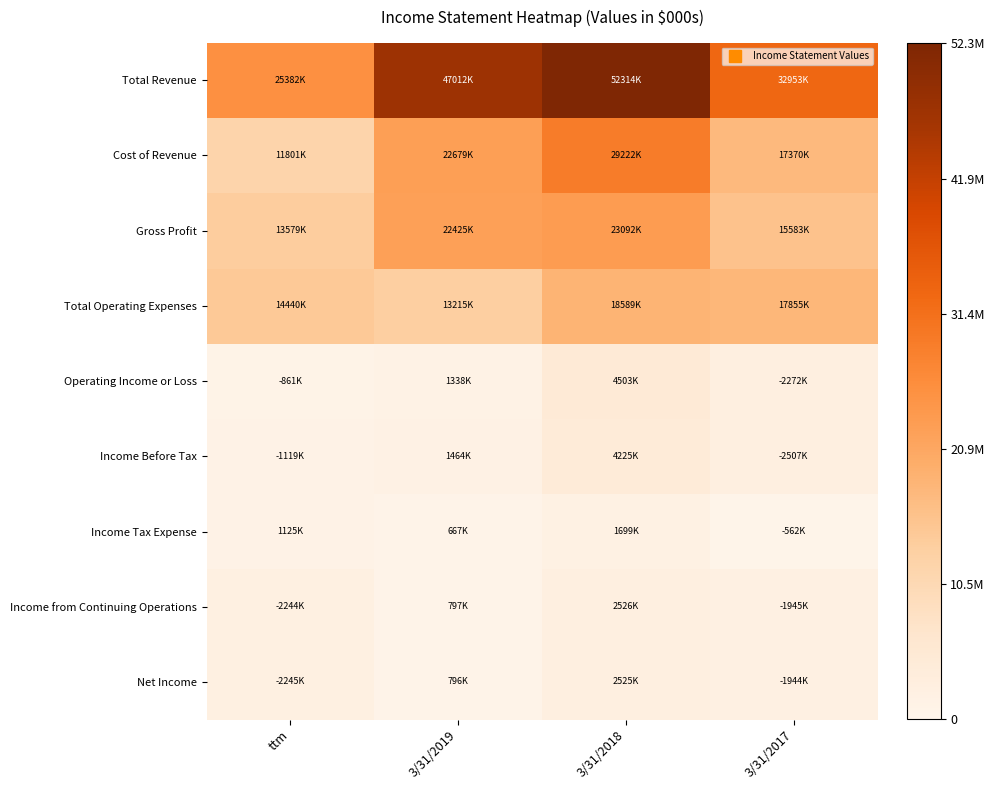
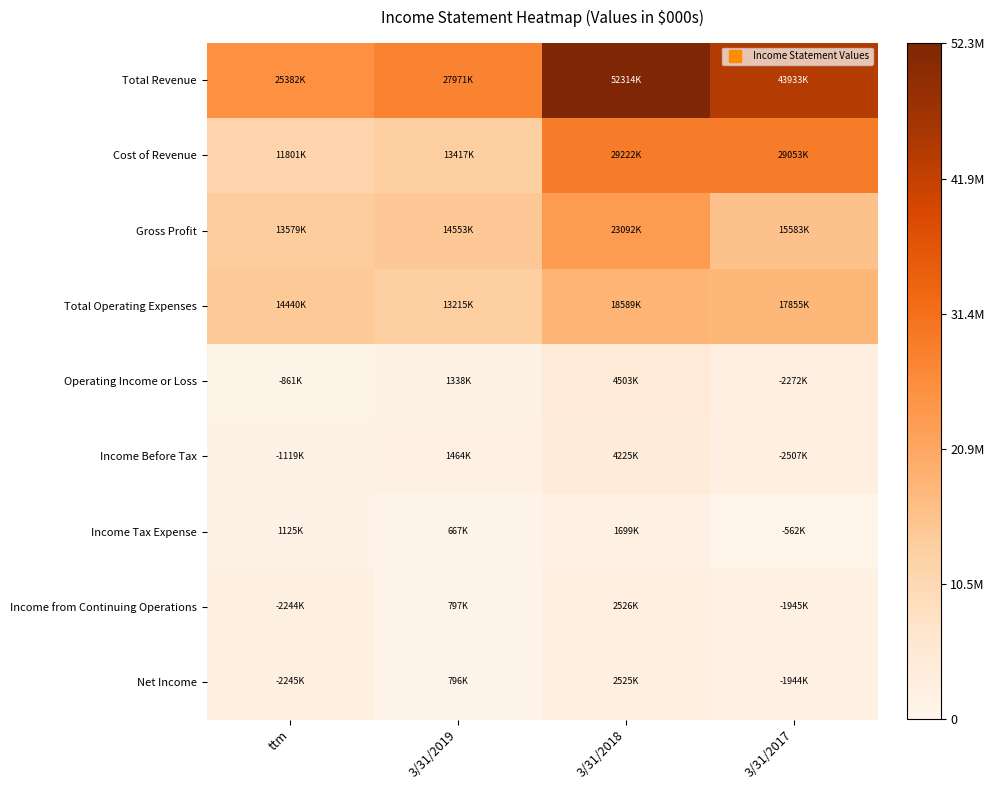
  {
    "Total Revenue": {
      "ttm": "25382K",
-     "3/31/2019": "47012K",
+     "3/31/2019": "27971K",
      "3/31/2018": "52314K",
-     "3/31/2017": "32953K"
+     "3/31/2017": "43933K"
    },
    "Cost of Revenue": {
      "ttm": "11801K",
-     "3/31/2019": "22679K",
+     "3/31/2019": "13417K",
      "3/31/2018": "29222K",
-     "3/31/2017": "17370K"
+     "3/31/2017": "29053K"
    },
    "Gross Profit": {
      "ttm": "13579K",
-     "3/31/2019": "22425K",
+     "3/31/2019": "14553K",
      "3/31/2018": "23092K",
      "3/31/2017": "15583K"
    },
    "Total Operating Expenses": {
      "ttm": "14440K",
      "3/31/2019": "13215K",
      "3/31/2018": "18589K",
      "3/31/2017": "17855K"
    },
    "Operating Income or Loss": {
      "ttm": "-861K",
      "3/31/2019": "1338K",
      "3/31/2018": "4503K",
      "3/31/2017": "-2272K"
    },
    "Income Before Tax": {
      "ttm": "-1119K",
      "3/31/2019": "1464K",
      "3/31/2018": "4225K",
      "3/31/2017": "-2507K"
    },
    "Income Tax Expense": {
      "ttm": "1125K",
      "3/31/2019": "667K",
      "3/31/2018": "1699K",
      "3/31/2017": "-562K"
    },
    "Income from Continuing Operations": {
      "ttm": "-2244K",
      "3/31/2019": "797K",
      "3/31/2018": "2526K",
      "3/31/2017": "-1945K"
    },
    "Net Income": {
      "ttm": "-2245K",
      "3/31/2019": "796K",
      "3/31/2018": "2525K",
      "3/31/2017": "-1944K"
    }
  }
